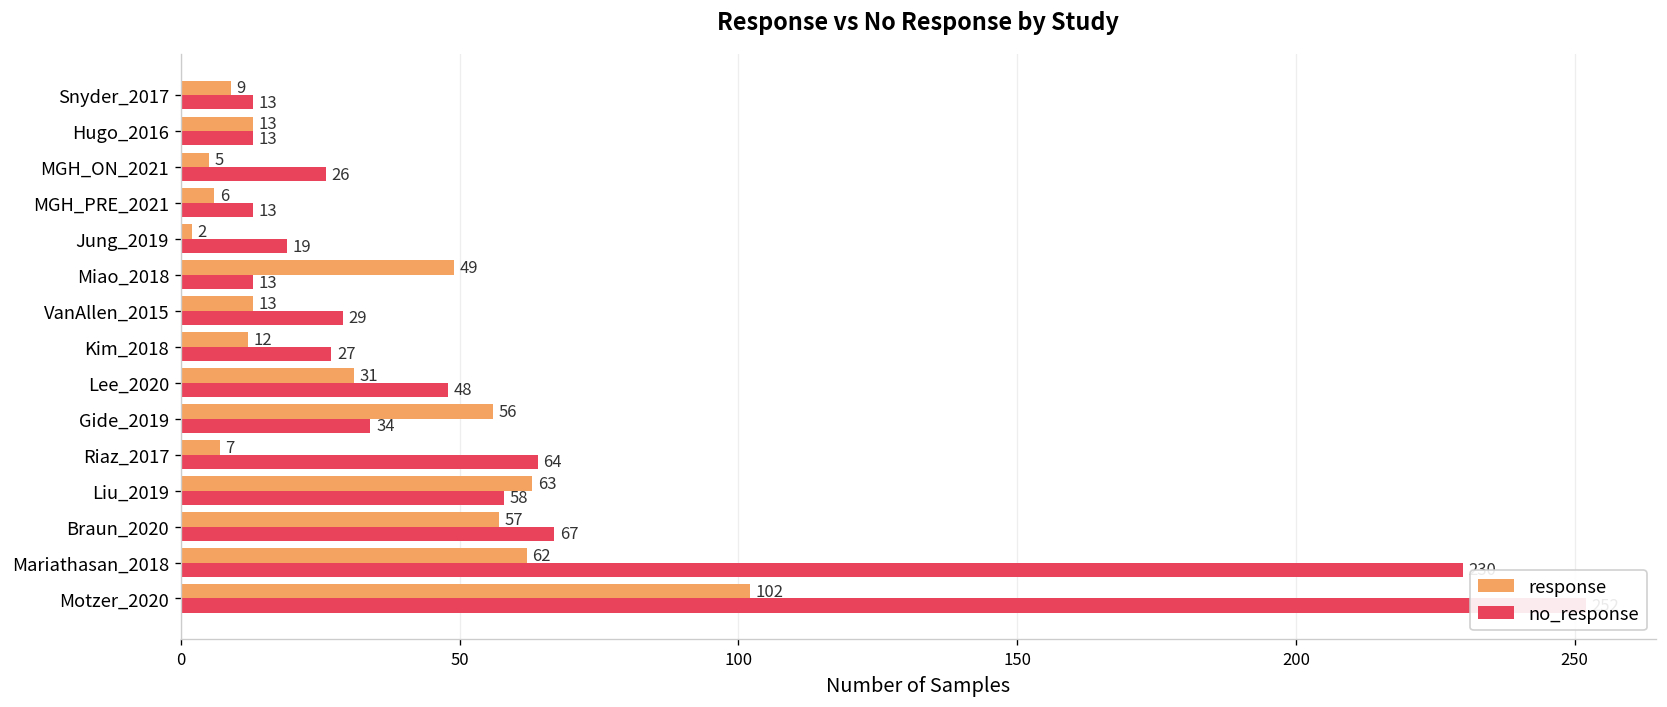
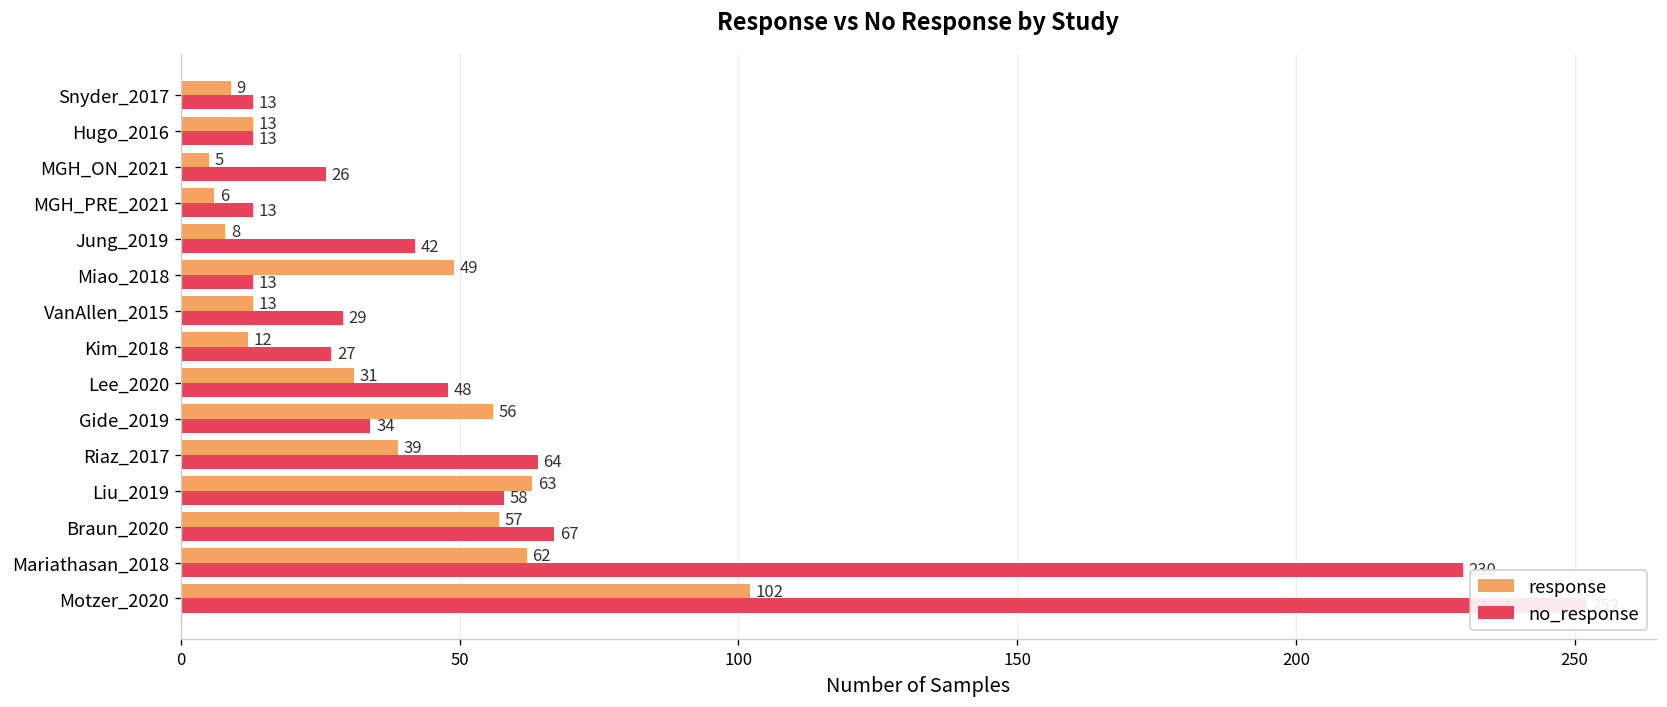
  {
    "response": {
      "Snyder_2017": 9,
      "Hugo_2016": 13,
      "MGH_ON_2021": 5,
      "MGH_PRE_2021": 6,
-     "Jung_2019": 2,
+     "Jung_2019": 8,
      "Miao_2018": 49,
      "VanAllen_2015": 13,
      "Kim_2018": 12,
      "Lee_2020": 31,
      "Gide_2019": 56,
-     "Riaz_2017": 7,
+     "Riaz_2017": 39,
      "Liu_2019": 63,
      "Braun_2020": 57,
      "Mariathasan_2018": 62,
      "Motzer_2020": 102
    },
    "no_response": {
      "Snyder_2017": 13,
      "Hugo_2016": 13,
      "MGH_ON_2021": 26,
      "MGH_PRE_2021": 13,
-     "Jung_2019": 19,
+     "Jung_2019": 42,
      "Miao_2018": 13,
      "VanAllen_2015": 29,
      "Kim_2018": 27,
      "Lee_2020": 48,
      "Gide_2019": 34,
      "Riaz_2017": 64,
      "Liu_2019": 58,
      "Braun_2020": 67
    }
  }
